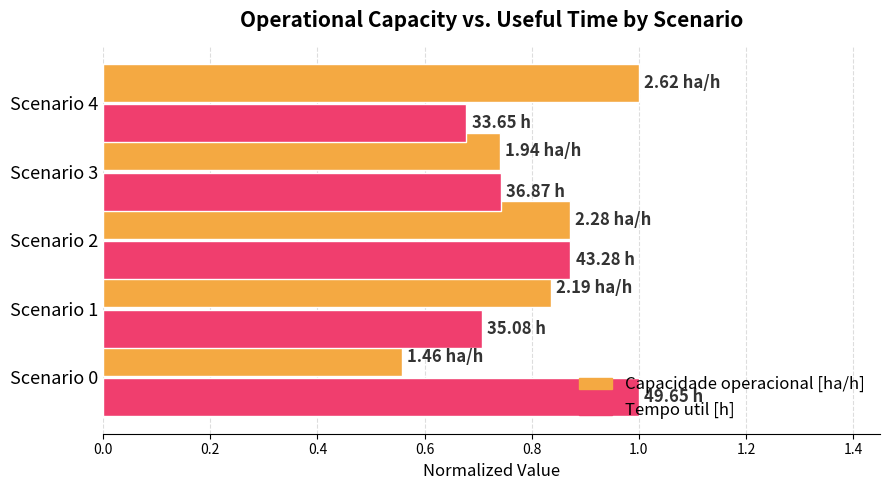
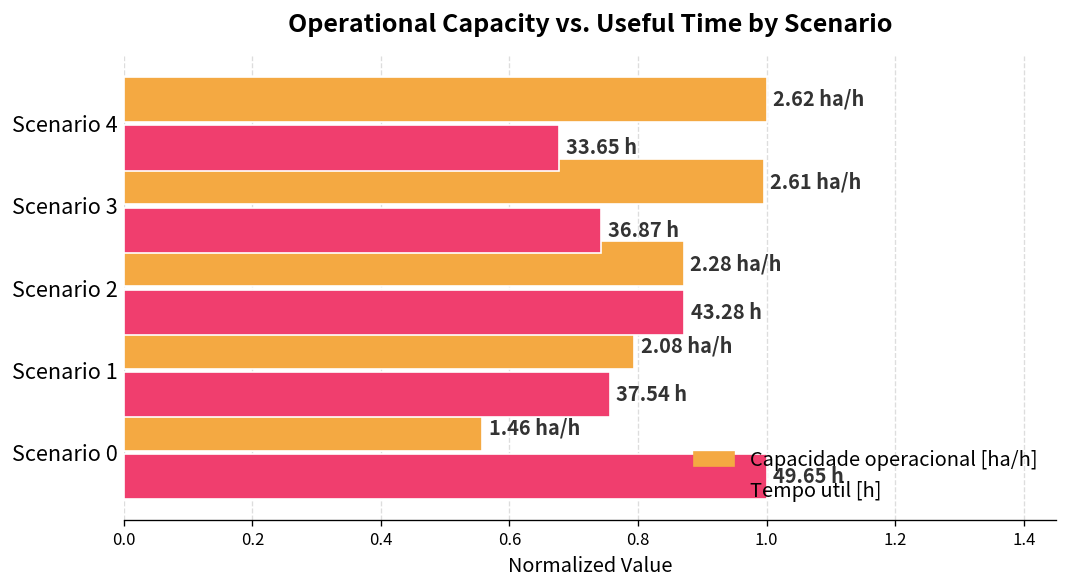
  {
    "Capacidade operacional [ha/h]": {
-     "Scenario 3": 1.94,
-     "Scenario 1": 2.19
+     "Scenario 3": 2.61,
+     "Scenario 1": 2.08
    },
    "Tempo util [h]": {
-     "Scenario 1": 35.08
+     "Scenario 1": 37.54
    }
  }
